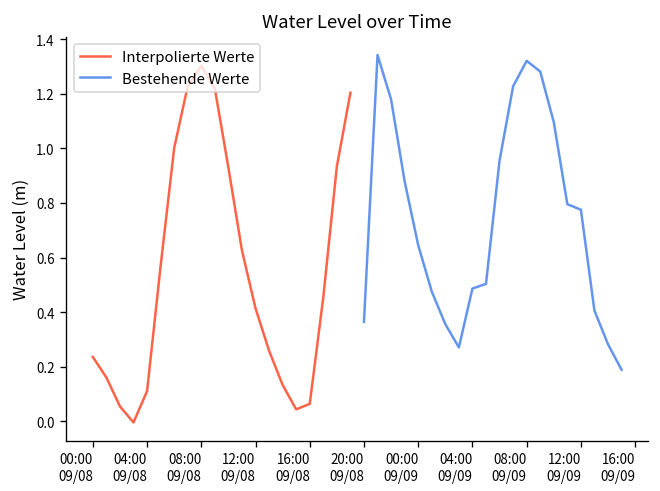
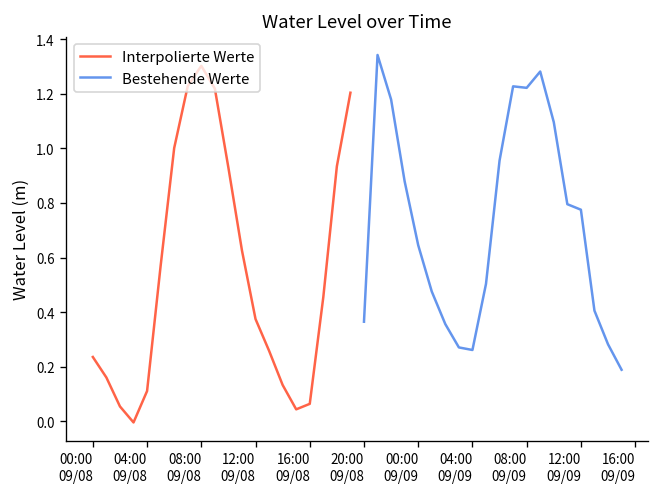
  {
    "Interpolierte Werte": {
      "00:00 09/08": 0.24,
      "04:00 09/08": 0.11,
-     "12:00 09/08": 0.41,
+     "12:00 09/08": 0.37,
      "16:00 09/08": 0.06
    },
    "Bestehende Werte": {
      "20:00 09/08": 0.36,
      "00:00 09/09": 0.65,
-     "04:00 09/09": 0.49,
-     "08:00 09/09": 1.32,
+     "04:00 09/09": 0.26,
+     "08:00 09/09": 1.22,
      "12:00 09/09": 0.78
    }
  }
